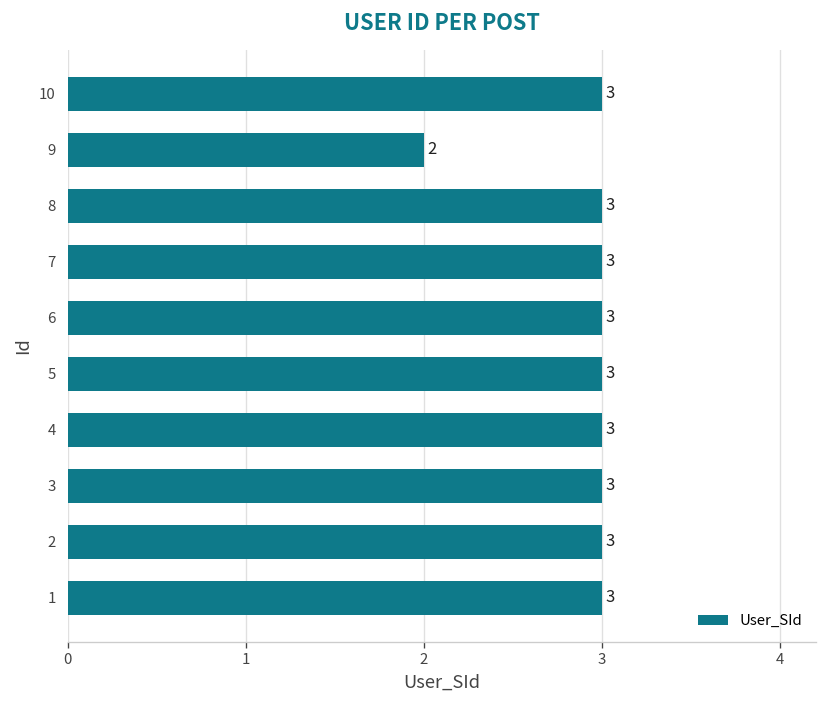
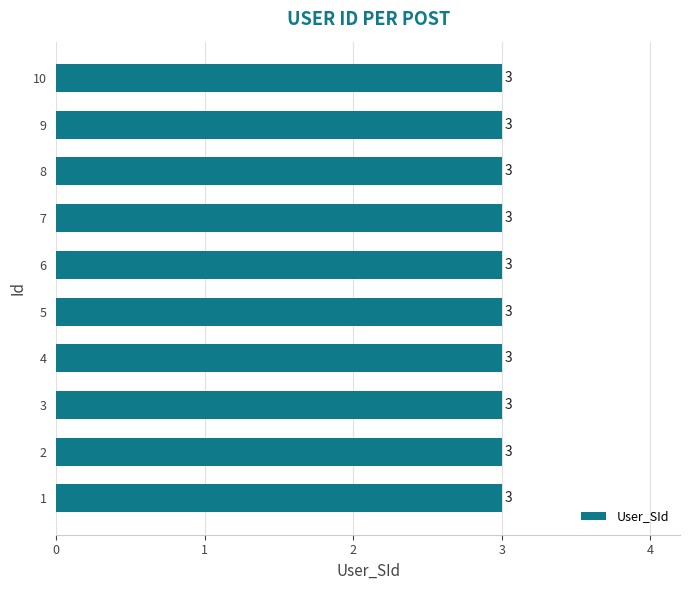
  {
    "10": 3,
-   "9": 2,
+   "9": 3,
    "8": 3,
    "7": 3,
    "6": 3,
    "5": 3,
    "4": 3,
    "3": 3,
    "2": 3,
    "1": 3
  }
